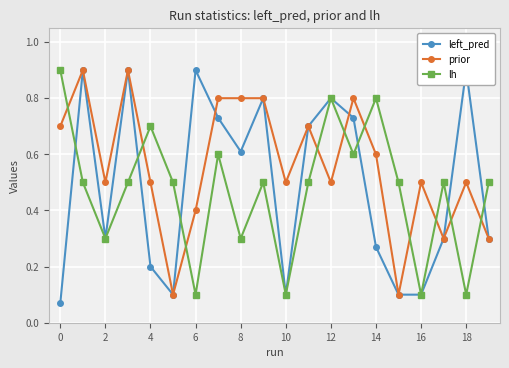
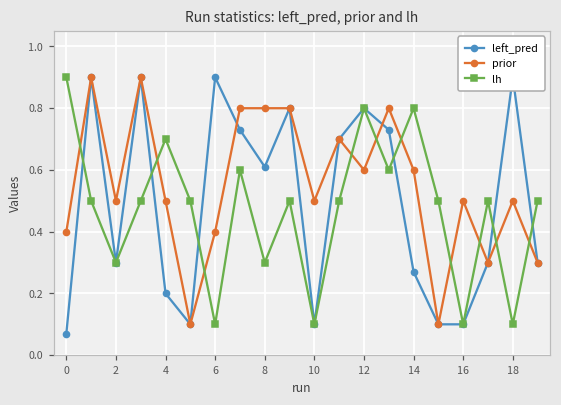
  {
    "left_pred": {
      "0": 0.07,
      "4": 0.2,
      "6": 0.9,
      "8": 0.61,
      "14": 0.27
    },
    "prior": {
-     "0": 0.7,
+     "0": 0.4,
      "2": 0.5,
      "4": 0.5,
      "6": 0.4,
      "8": 0.8,
      "10": 0.5,
-     "12": 0.5,
+     "12": 0.6,
      "14": 0.6,
      "16": 0.5,
      "18": 0.5
    },
    "lh": {
      "0": 0.9,
      "4": 0.7,
      "6": 0.1,
      "8": 0.3,
      "14": 0.8,
      "18": 0.1
    }
  }
